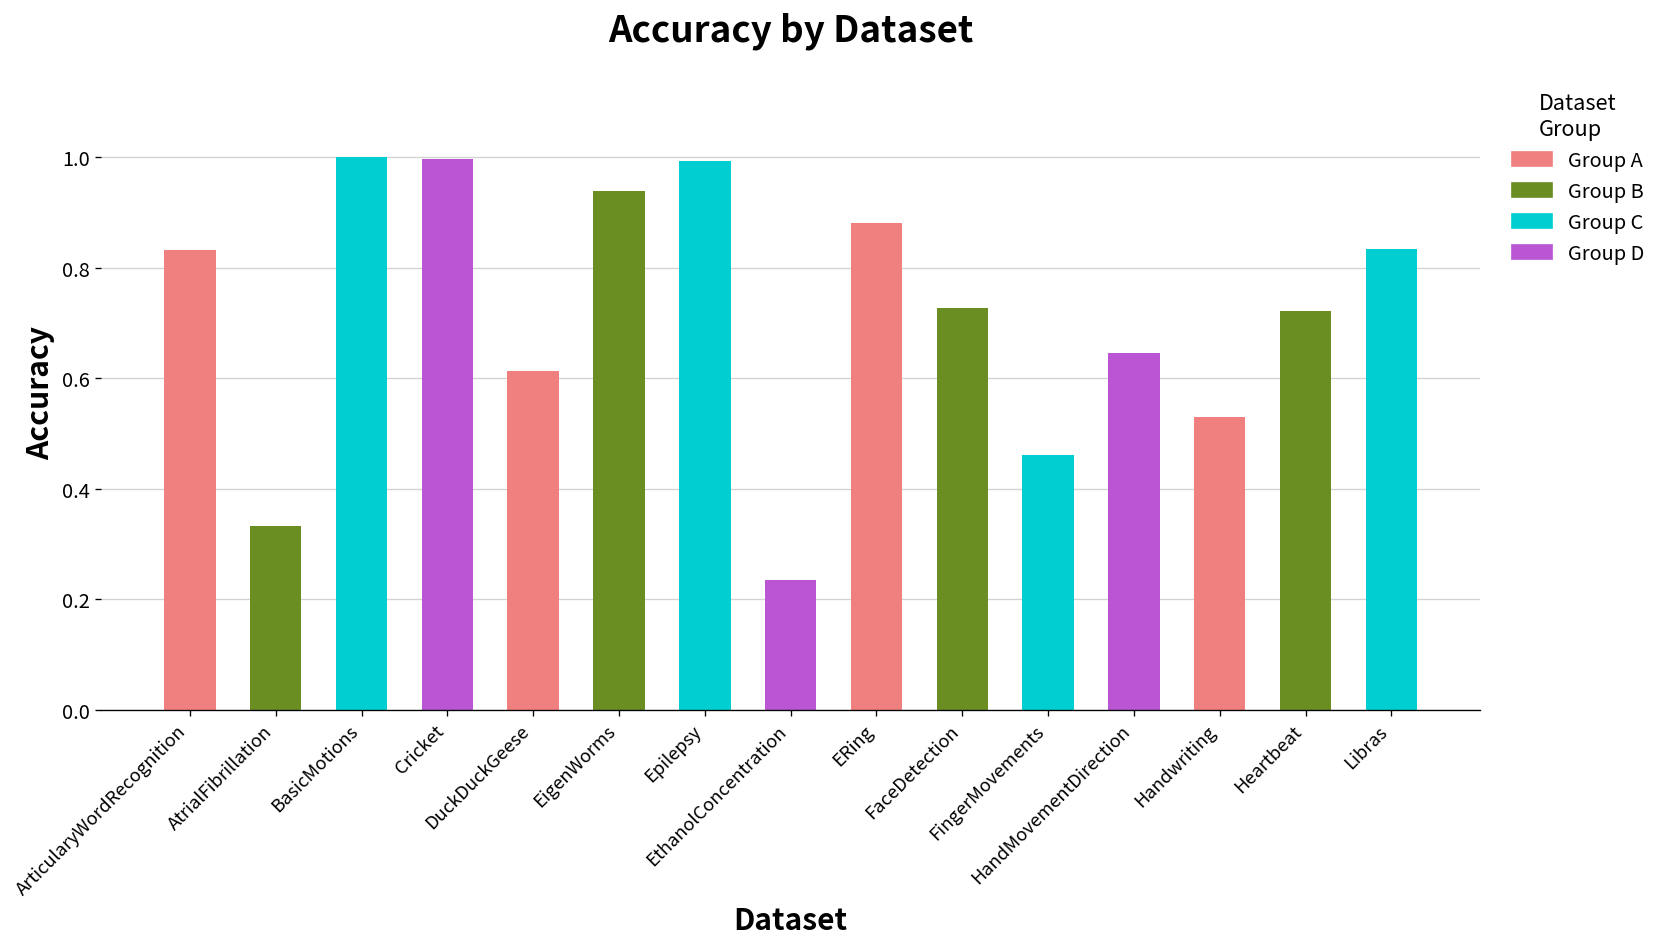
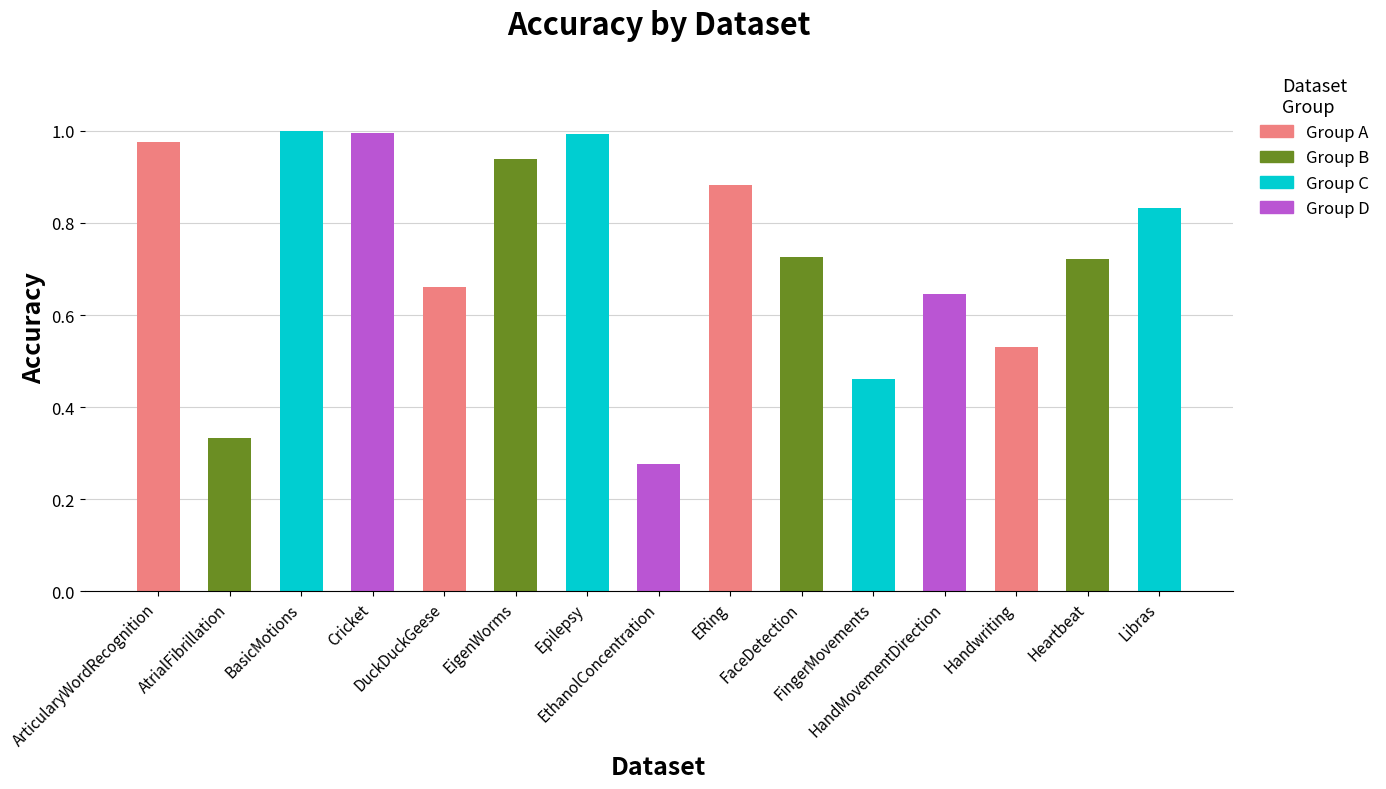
  {
-   "ArticularyWordRecognition": 0.83,
+   "ArticularyWordRecognition": 0.98,
    "AtrialFibrillation": 0.33,
    "BasicMotions": 1.00,
    "Cricket": 1.00,
-   "DuckDuckGeese": 0.61,
+   "DuckDuckGeese": 0.66,
    "EigenWorms": 0.94,
    "Epilepsy": 0.99,
-   "EthanolConcentration": 0.24,
+   "EthanolConcentration": 0.28,
    "ERing": 0.88,
    "FaceDetection": 0.73,
    "FingerMovements": 0.46,
    "HandMovementDirection": 0.65,
    "Handwriting": 0.53,
    "Heartbeat": 0.72,
    "Libras": 0.83
  }
